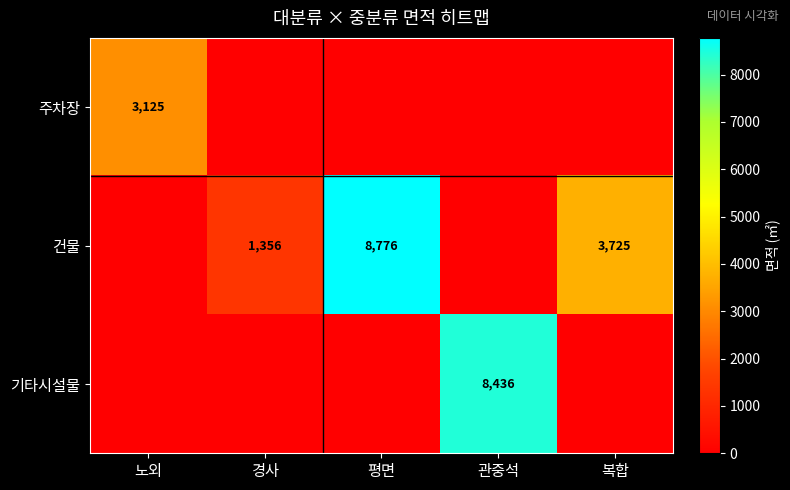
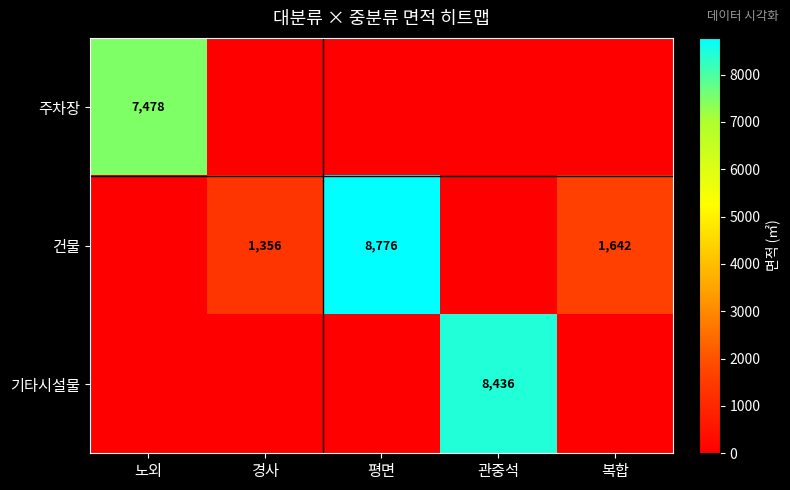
  {
    "주차장": {
-     "노외": "3,125"
+     "노외": "7,478"
    },
    "건물": {
      "경사": "1,356",
      "평면": "8,776",
-     "복합": "3,725"
+     "복합": "1,642"
    },
    "기타시설물": {
      "관중석": "8,436"
    }
  }
